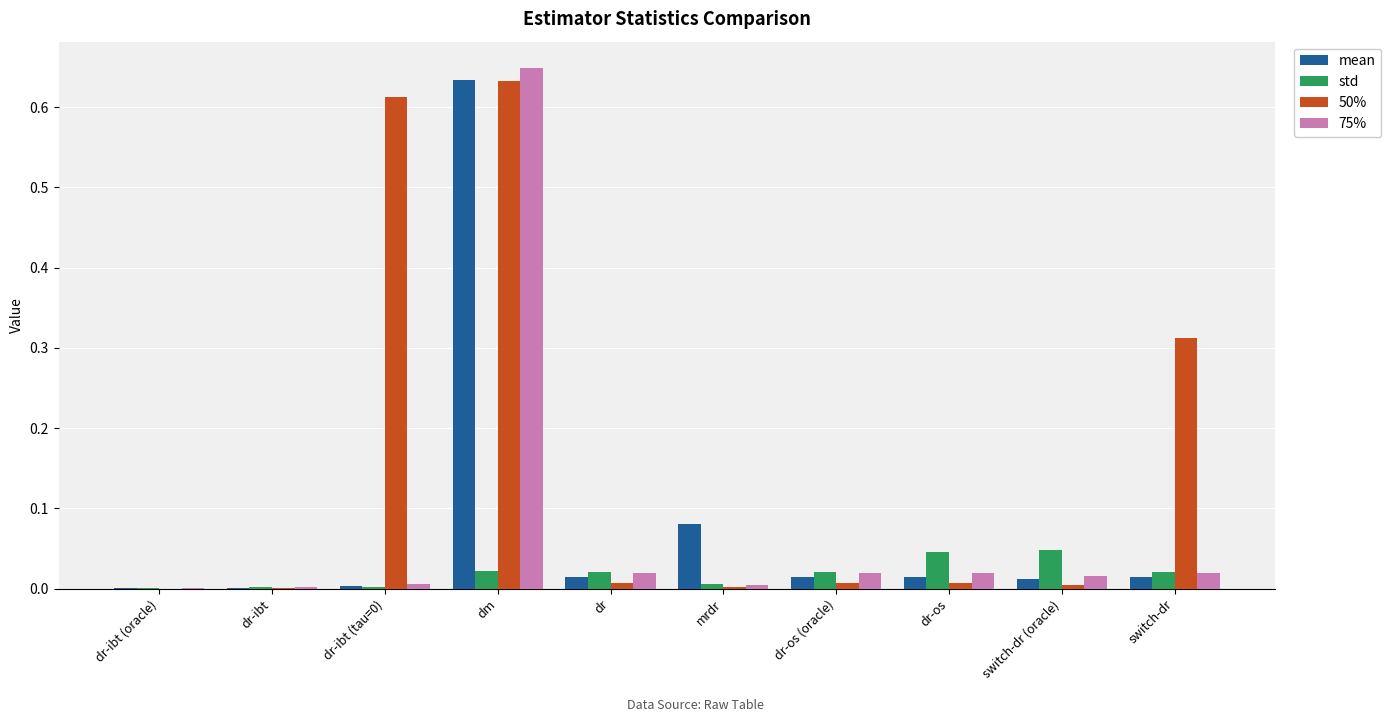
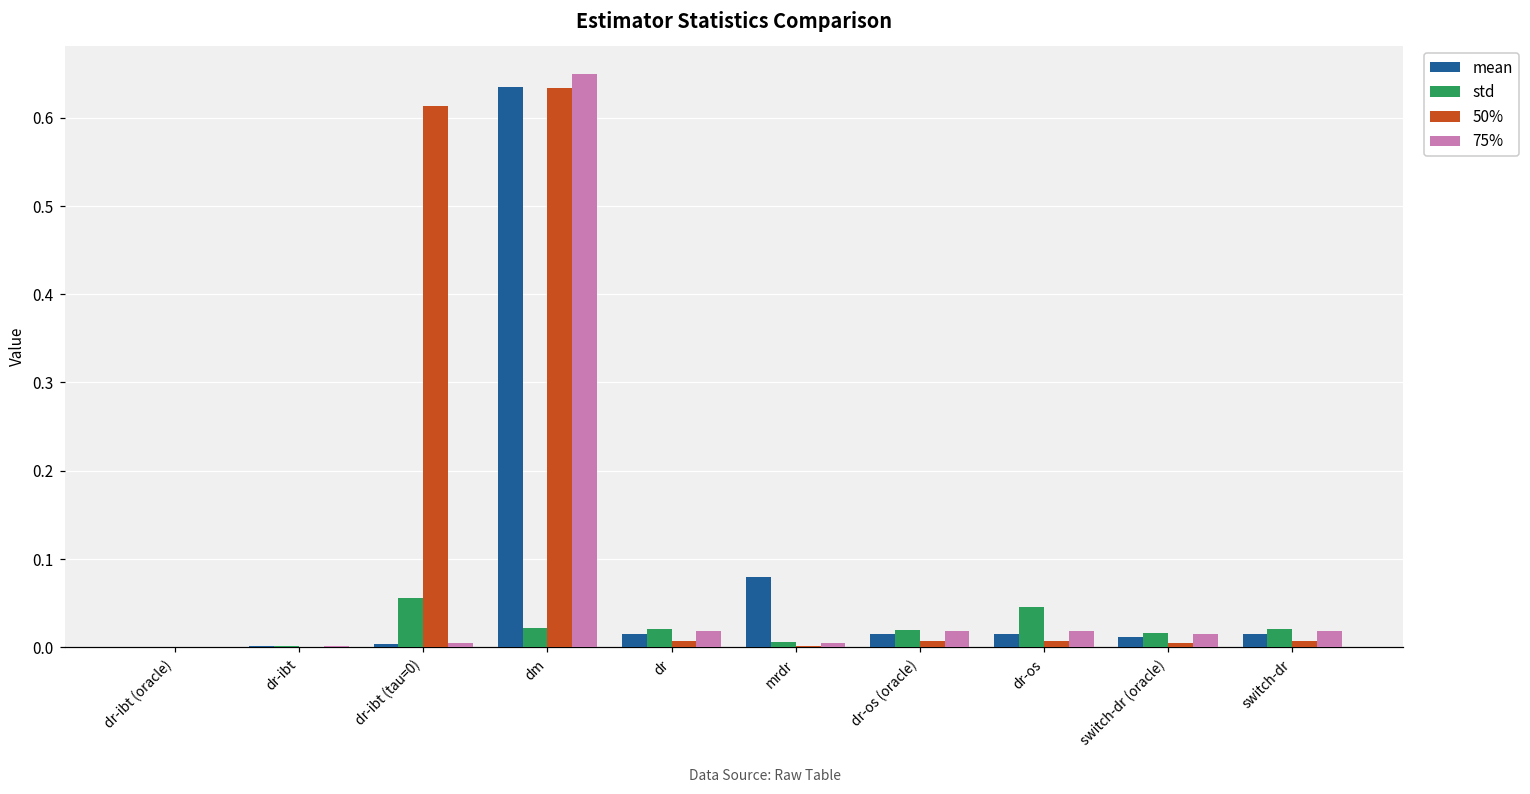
  {
    "mean": {
      "dr-ibt (tau=0)": 0.00,
      "dm": 0.63,
      "dr": 0.01,
      "mrdr": 0.08,
      "dr-os (oracle)": 0.01,
      "dr-os": 0.01,
      "switch-dr (oracle)": 0.01,
      "switch-dr": 0.01
    },
    "std": {
-     "dr-ibt (tau=0)": 0.00,
+     "dr-ibt (tau=0)": 0.06,
      "dm": 0.02,
      "dr": 0.02,
      "mrdr": 0.01,
      "dr-os (oracle)": 0.02,
      "dr-os": 0.05,
-     "switch-dr (oracle)": 0.05,
+     "switch-dr (oracle)": 0.02,
      "switch-dr": 0.02
    },
    "50%": {
      "dr-ibt (tau=0)": 0.61,
      "dm": 0.63,
      "dr": 0.01,
      "dr-os (oracle)": 0.01,
      "dr-os": 0.01,
      "switch-dr (oracle)": 0.01,
-     "switch-dr": 0.31
+     "switch-dr": 0.01
    },
    "75%": {
      "dr-ibt (tau=0)": 0.01,
      "dm": 0.65,
      "dr": 0.02,
      "mrdr": 0.00,
      "dr-os (oracle)": 0.02,
      "dr-os": 0.02,
      "switch-dr (oracle)": 0.02,
      "switch-dr": 0.02
    }
  }
